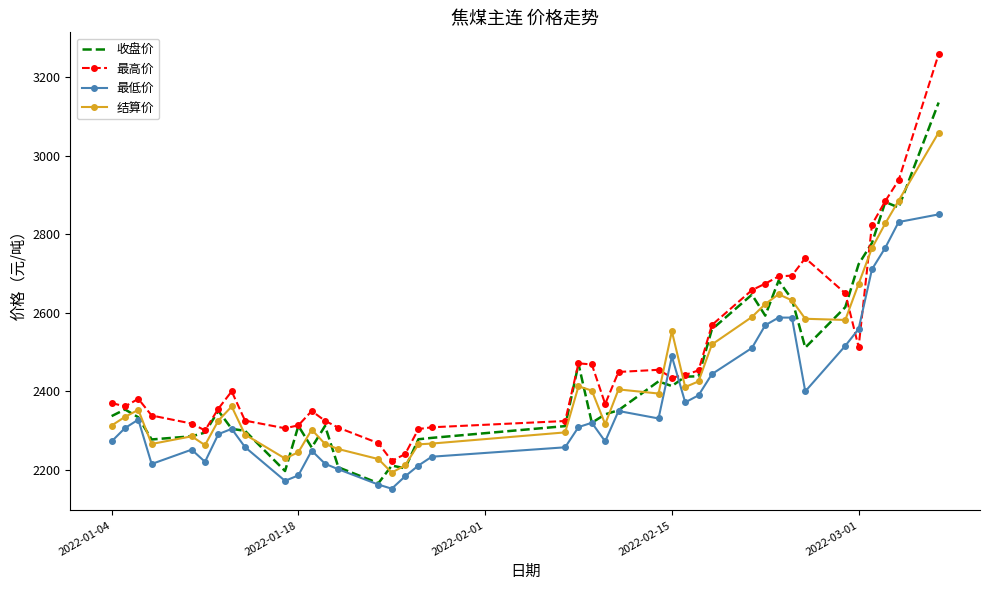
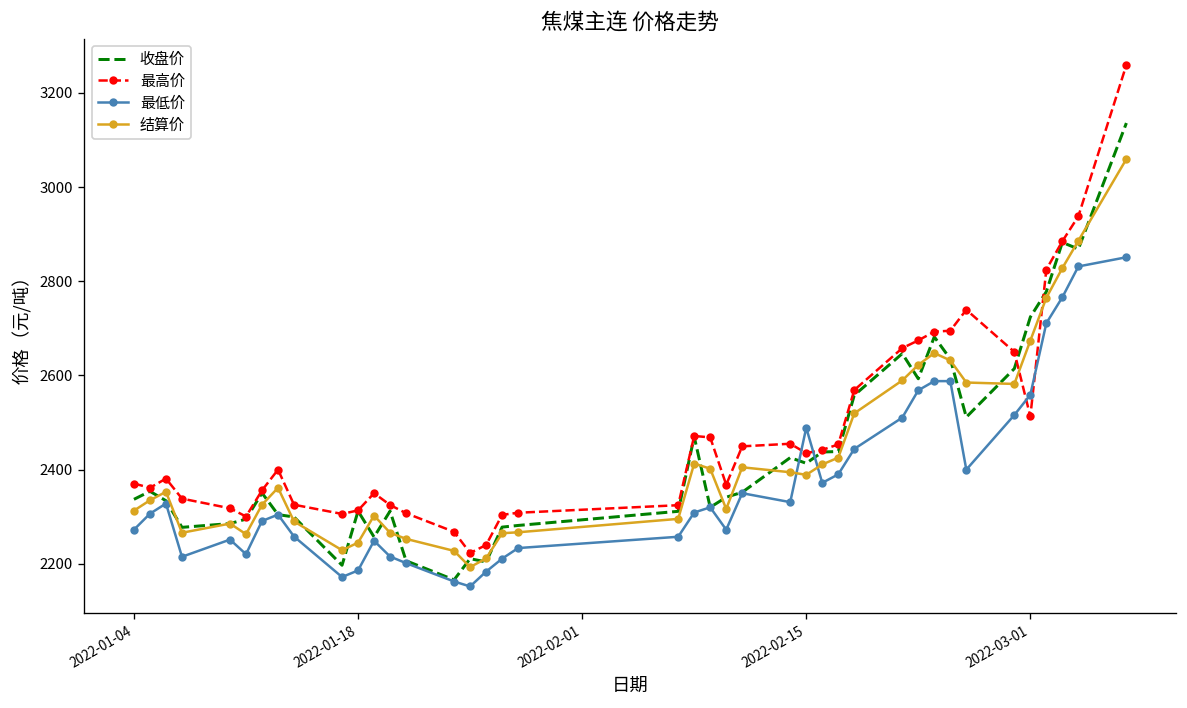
  {
    "收盘价": {
      "2022-01-04": 2340,
      "2022-02-15": 2410,
      "2022-03-01": 2720
    },
    "最高价": {
      "2022-01-04": 2370,
      "2022-02-15": 2440,
      "2022-03-01": 2510
    },
    "最低价": {
      "2022-01-04": 2270,
      "2022-01-18": 2190,
      "2022-02-15": 2490,
      "2022-03-01": 2560
    },
    "结算价": {
      "2022-01-04": 2310,
      "2022-01-18": 2250,
-     "2022-02-15": 2550,
+     "2022-02-15": 2390,
      "2022-03-01": 2670
    }
  }
